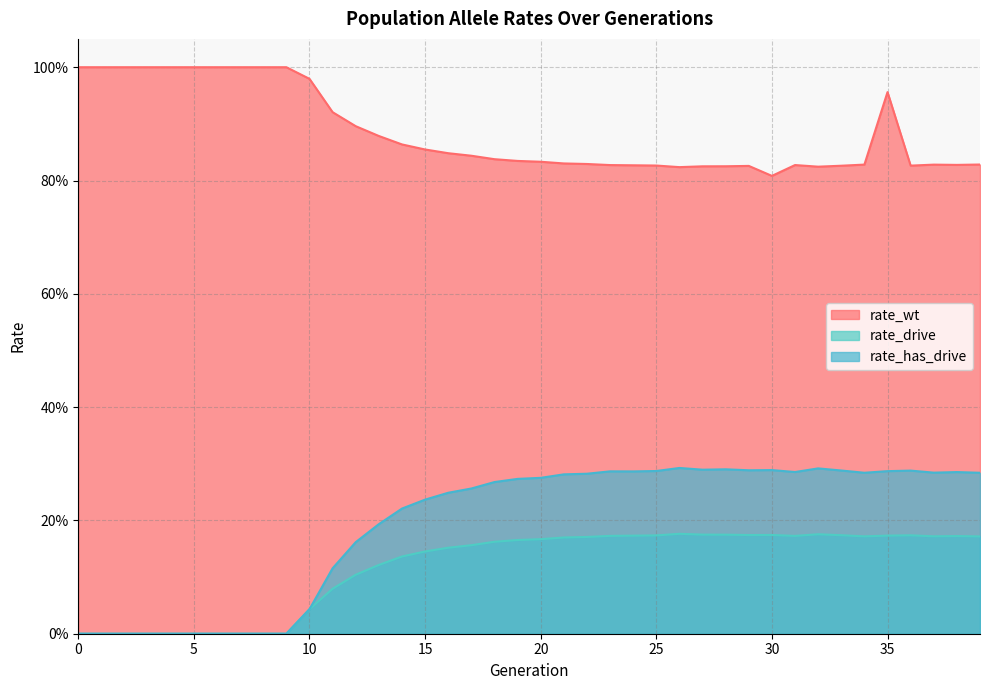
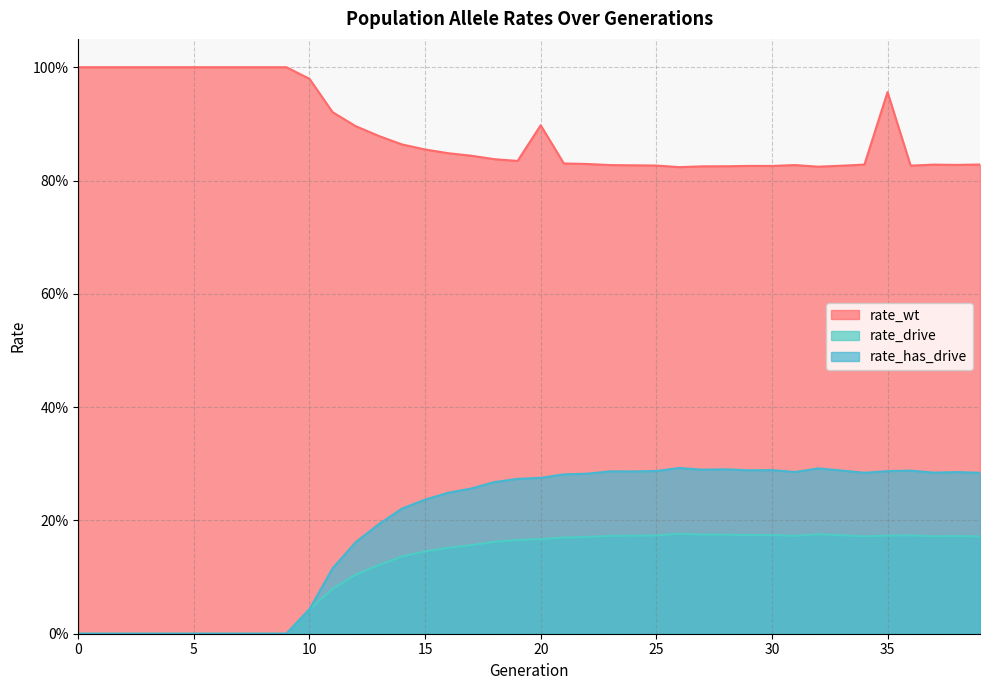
  {
    "rate_wt": {
      "0": "100%",
      "5": "100%",
      "10": "98%",
      "15": "85%",
-     "20": "83%",
+     "20": "90%",
      "25": "83%",
-     "30": "81%",
+     "30": "83%",
      "35": "96%"
    }
  }
